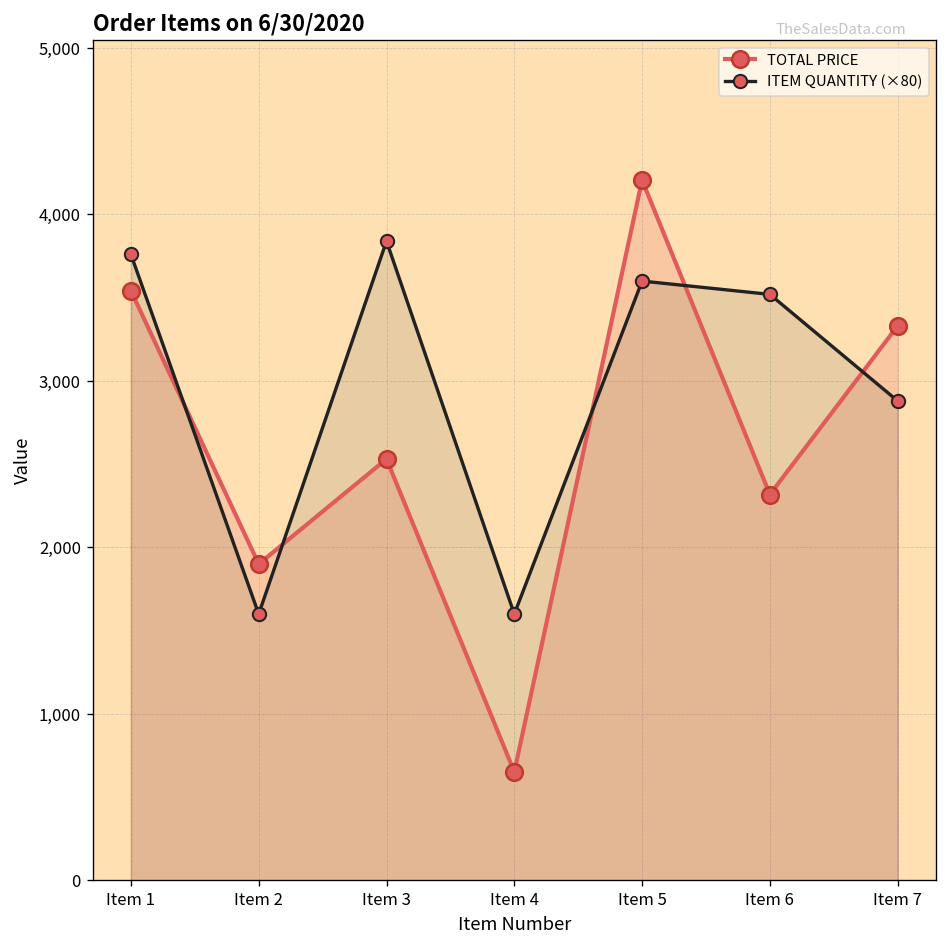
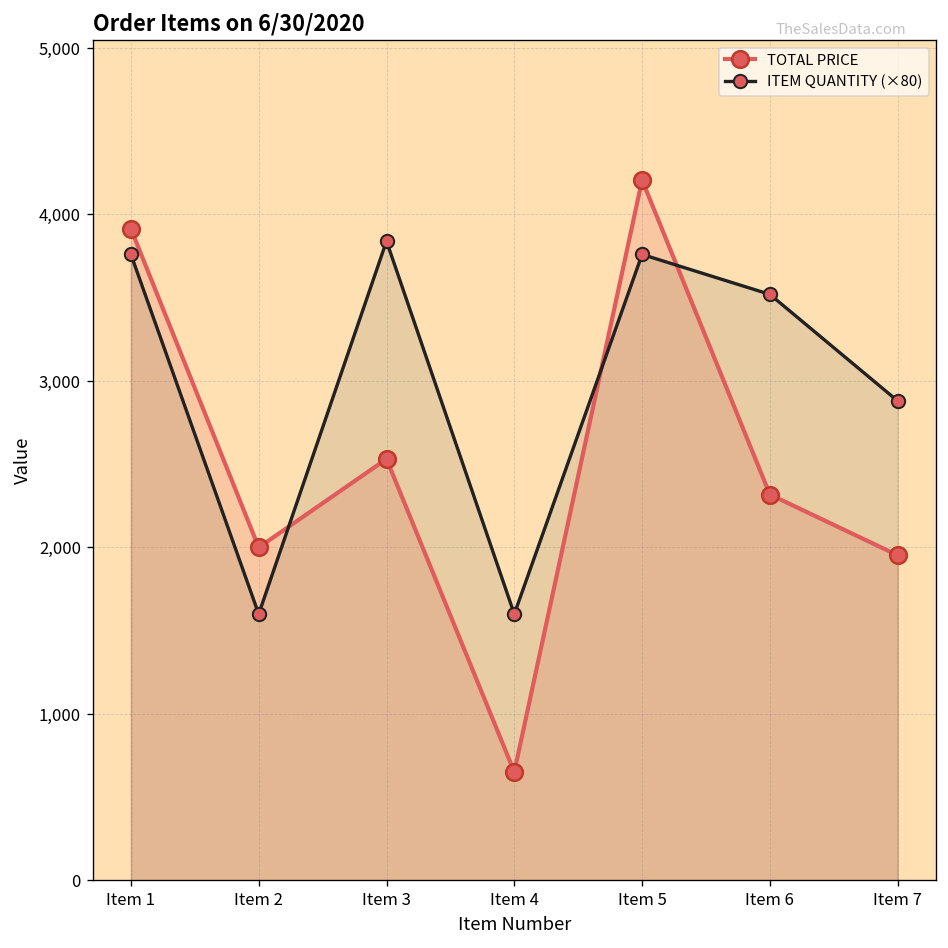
  {
    "TOTAL PRICE": {
-     "Item 1": "3,540",
-     "Item 2": "1,900",
+     "Item 1": "3,910",
+     "Item 2": "2,000",
      "Item 3": "2,530",
      "Item 4": "650",
      "Item 5": "4,210",
      "Item 6": "2,320",
-     "Item 7": "3,330"
+     "Item 7": "1,950"
    },
    "ITEM QUANTITY (×80)": {
      "Item 1": "3,760",
      "Item 2": "1,600",
      "Item 3": "3,840",
      "Item 4": "1,600",
-     "Item 5": "3,600",
+     "Item 5": "3,760",
      "Item 6": "3,520",
      "Item 7": "2,880"
    }
  }
